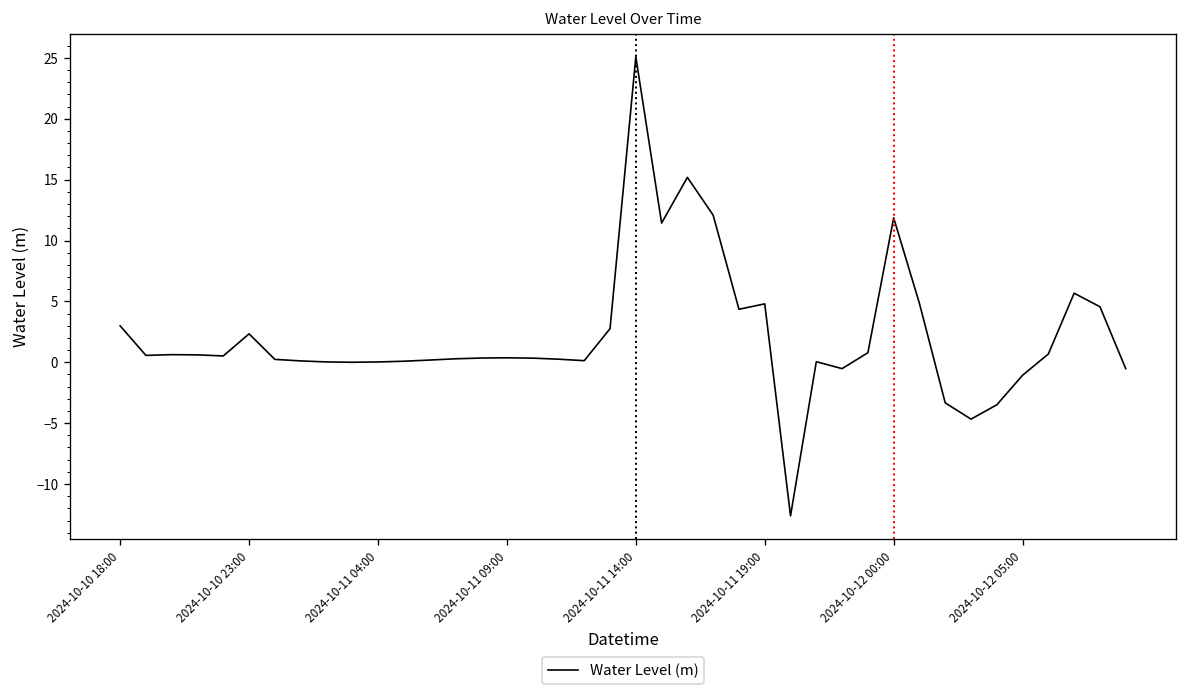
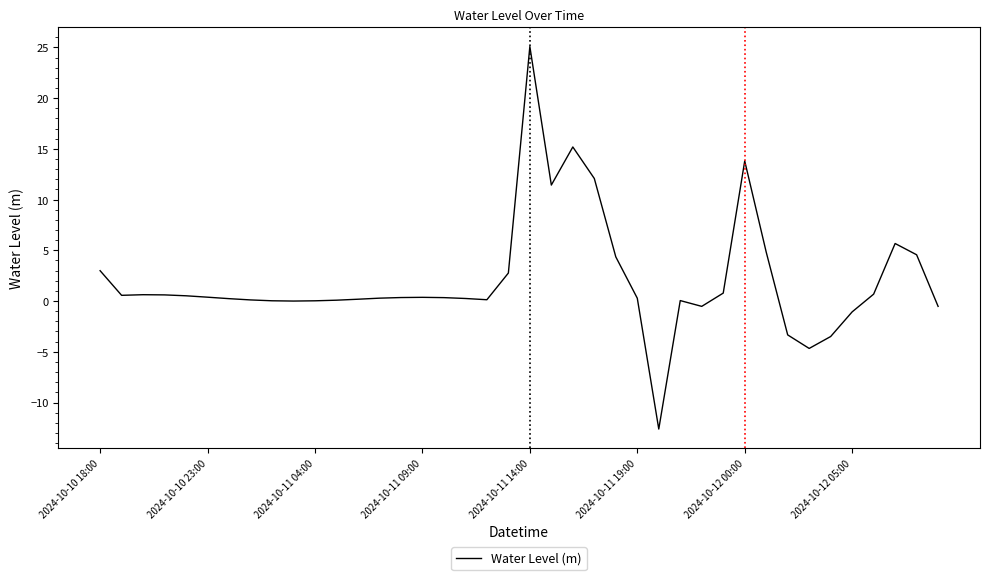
  {
    "2024-10-10 18:00": 3.0,
-   "2024-10-10 23:00": 2.3,
+   "2024-10-10 23:00": 0.4,
    "2024-10-11 04:00": 0.0,
    "2024-10-11 09:00": 0.4,
    "2024-10-11 14:00": 25.1,
-   "2024-10-11 19:00": 4.8,
-   "2024-10-12 00:00": 11.9,
+   "2024-10-11 19:00": 0.3,
+   "2024-10-12 00:00": 13.8,
    "2024-10-12 05:00": -1.1
  }
